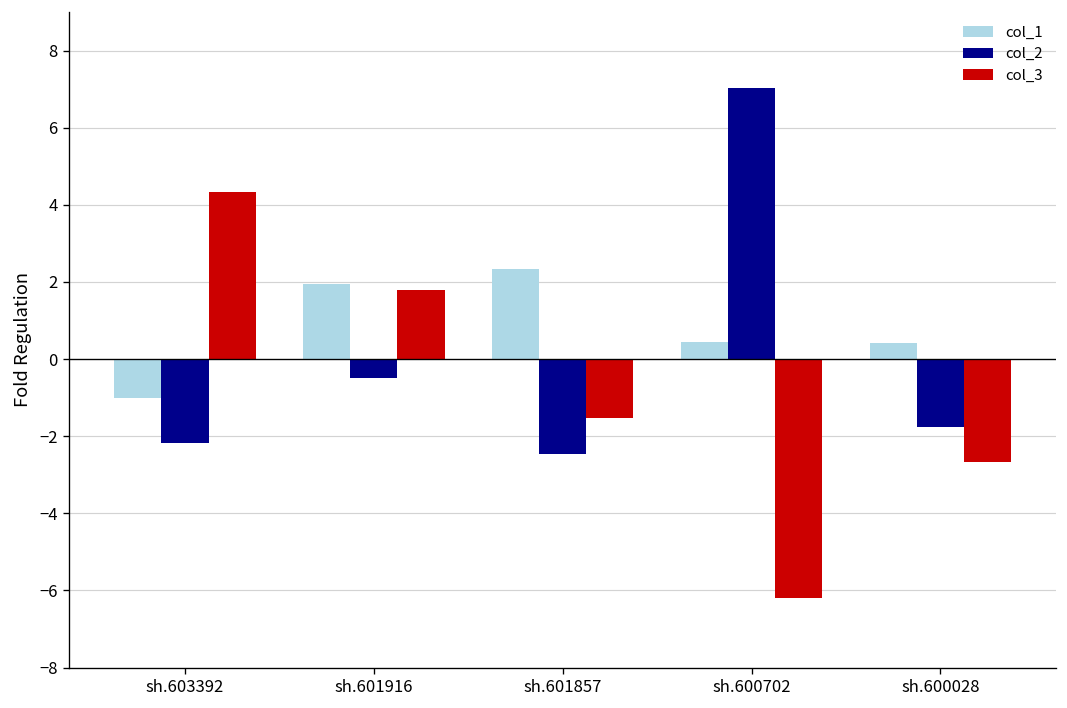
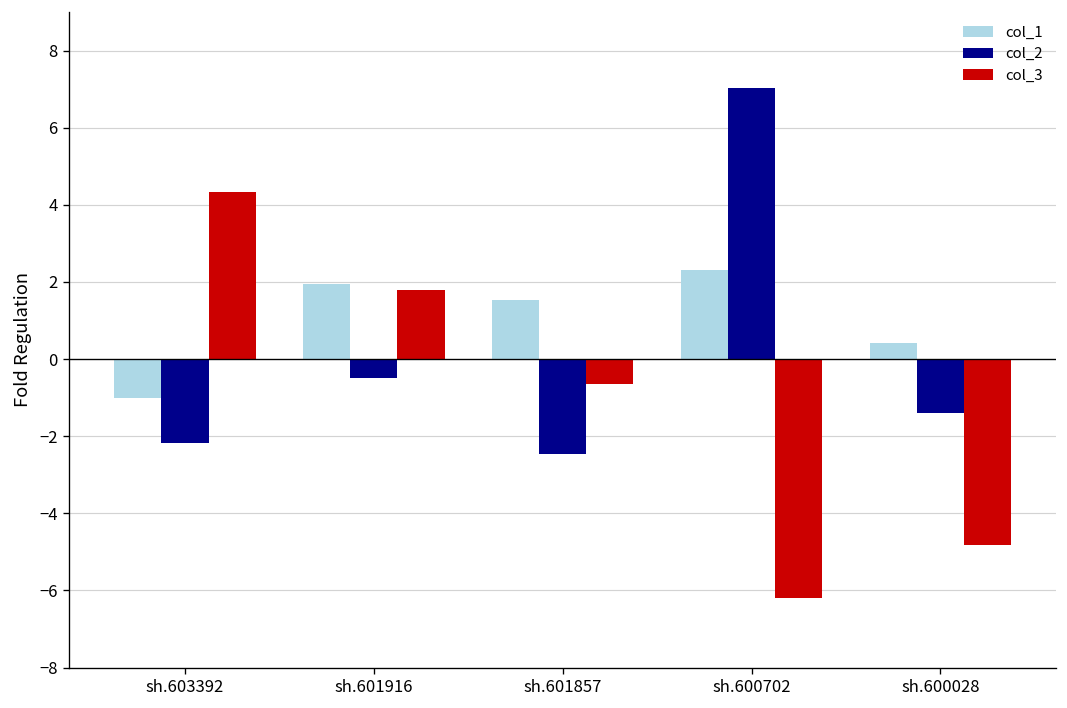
  {
    "col_1": {
      "sh.603392": -1.0,
      "sh.601916": 1.9,
-     "sh.601857": 2.3,
-     "sh.600702": 0.4,
+     "sh.601857": 1.5,
+     "sh.600702": 2.3,
      "sh.600028": 0.4
    },
    "col_2": {
      "sh.603392": -2.2,
      "sh.601916": -0.5,
      "sh.601857": -2.5,
      "sh.600702": 7.0,
-     "sh.600028": -1.8
+     "sh.600028": -1.4
    },
    "col_3": {
      "sh.603392": 4.3,
      "sh.601916": 1.8,
-     "sh.601857": -1.5,
+     "sh.601857": -0.7,
      "sh.600702": -6.2,
-     "sh.600028": -2.7
+     "sh.600028": -4.8
    }
  }
